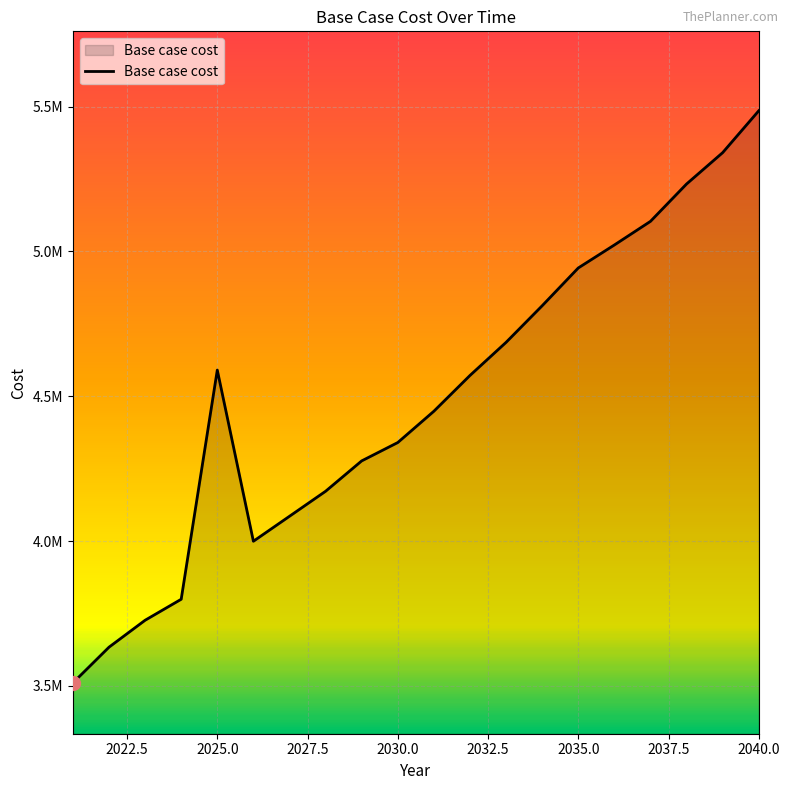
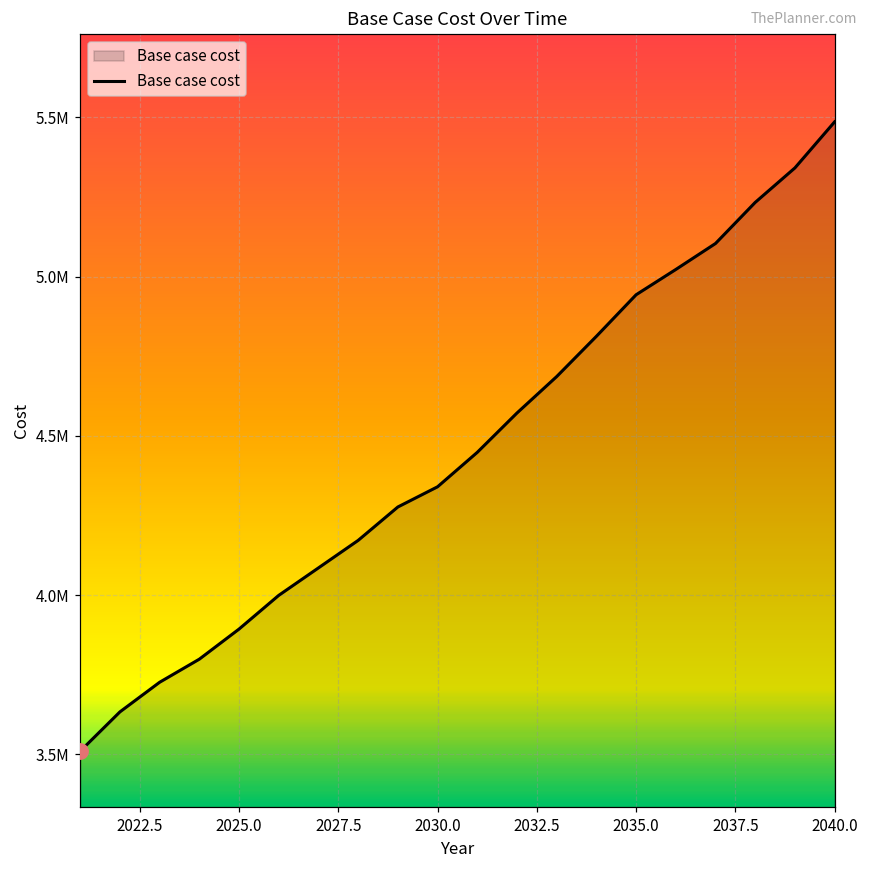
  {
    "Base case cost": {
-     "2025.0": 4590000,
+     "2025.0": 3890000,
      "2030.0": 4340000,
      "2035.0": 4940000,
      "2040.0": 5490000
    }
  }
